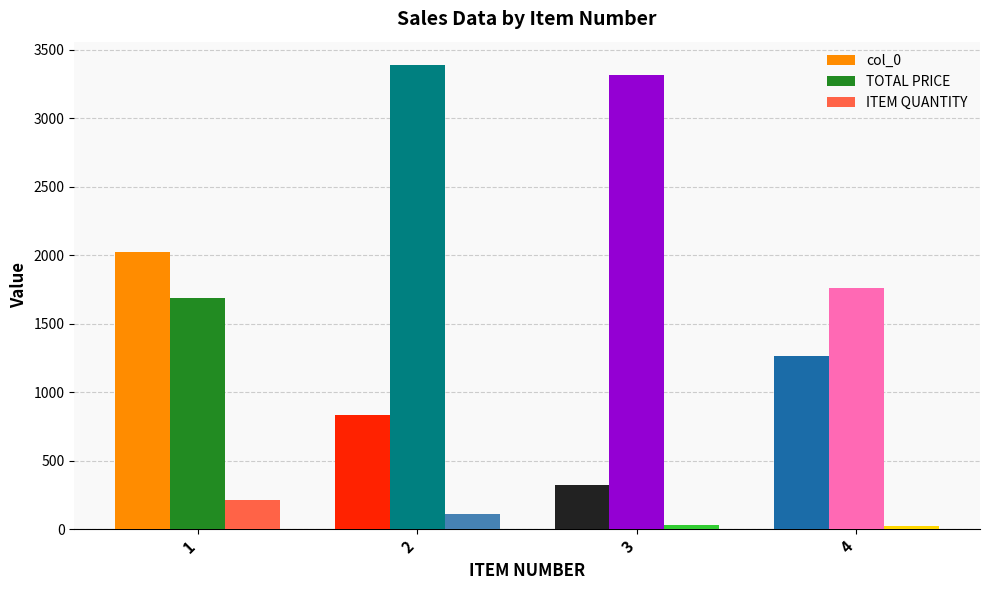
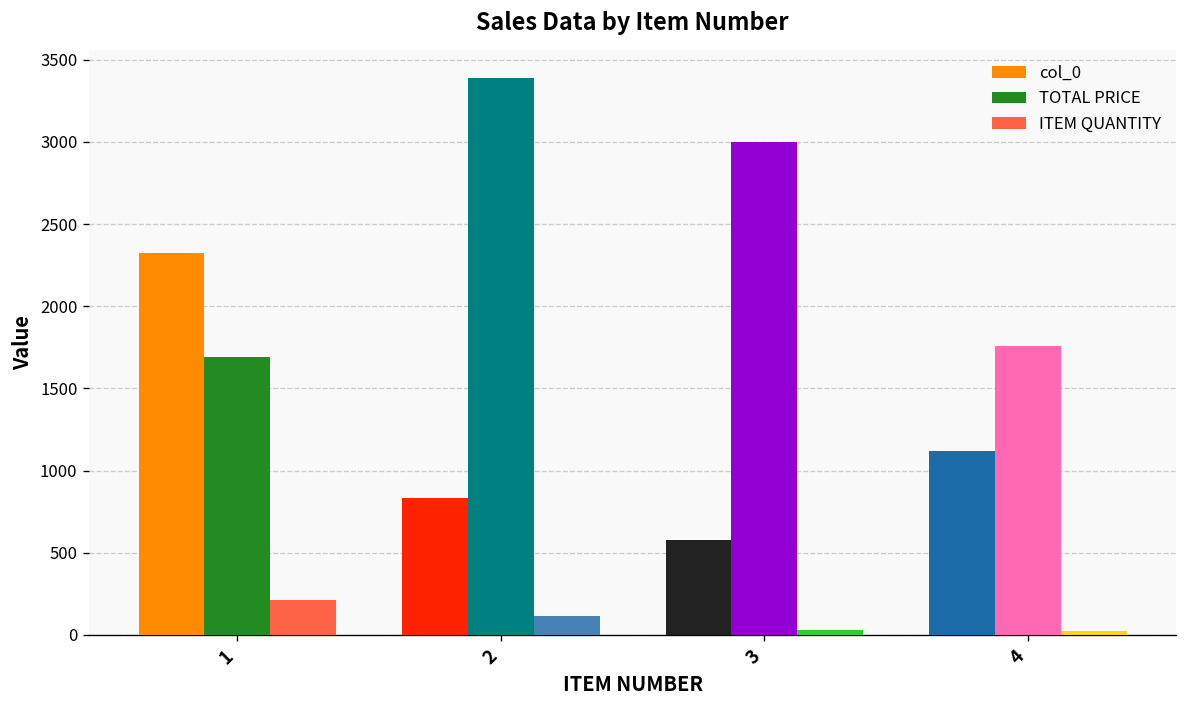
  {
    "col_0": {
-     "1": 2020,
+     "1": 2330,
      "2": 830,
-     "3": 320,
-     "4": 1270
+     "3": 580,
+     "4": 1120
    },
    "TOTAL PRICE": {
      "1": 1690,
      "2": 3390,
-     "3": 3310,
+     "3": 3000,
      "4": 1760
    },
    "ITEM QUANTITY": {
      "1": 210,
      "2": 110,
      "3": 30,
      "4": 20
    }
  }
